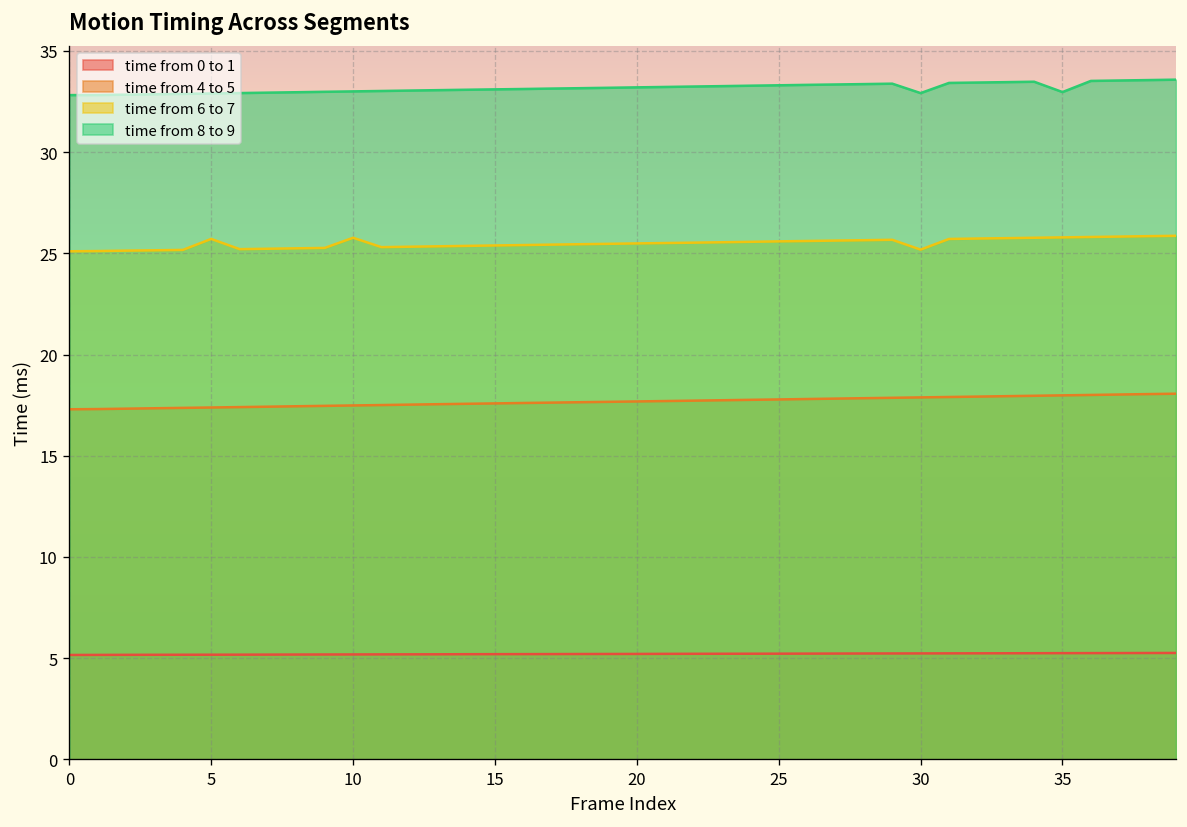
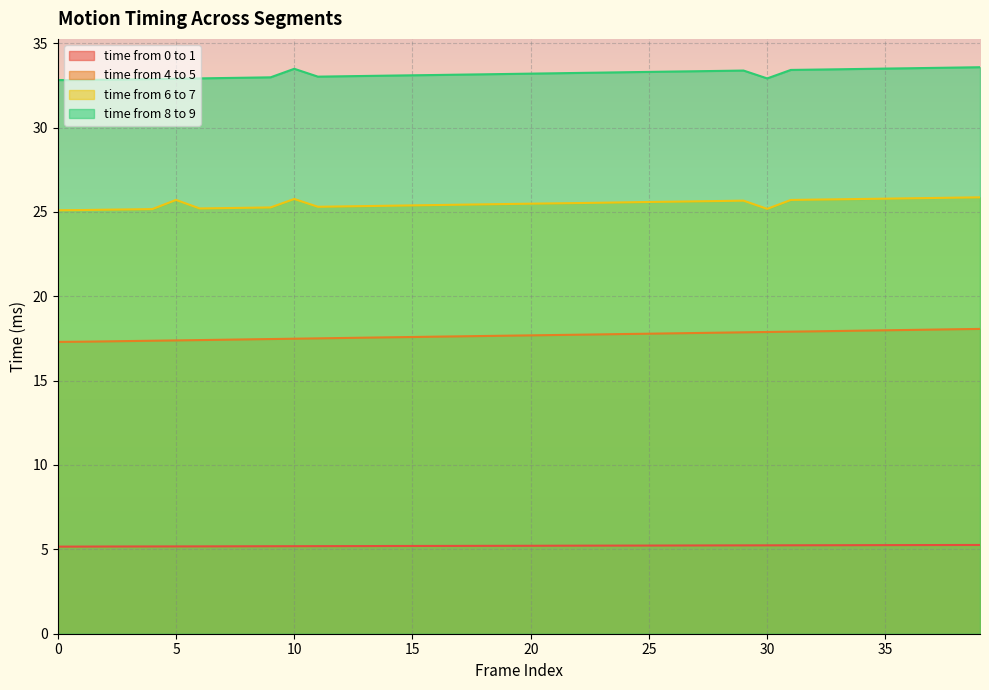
  {
    "time from 6 to 7": {
      "0": 25.1,
      "5": 25.7,
      "10": 25.8,
      "15": 25.4,
      "20": 25.5,
      "25": 25.6,
      "30": 25.2,
      "35": 25.8
    },
    "time from 8 to 9": {
      "0": 32.8,
-     "10": 33.0,
+     "10": 33.5,
      "15": 33.1,
      "20": 33.2,
      "25": 33.3,
      "30": 32.9,
-     "35": 33.0
+     "35": 33.5
    }
  }
